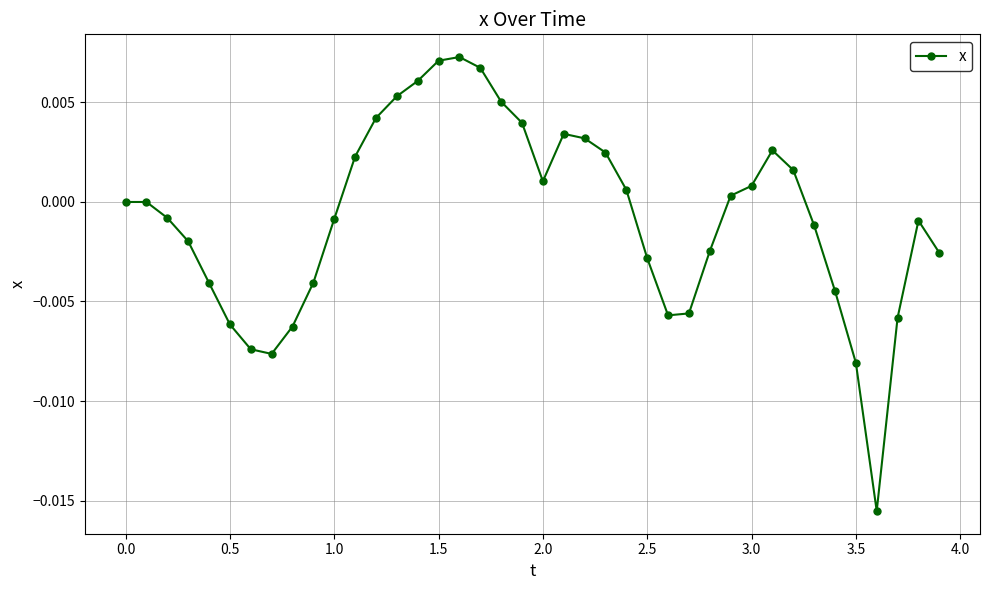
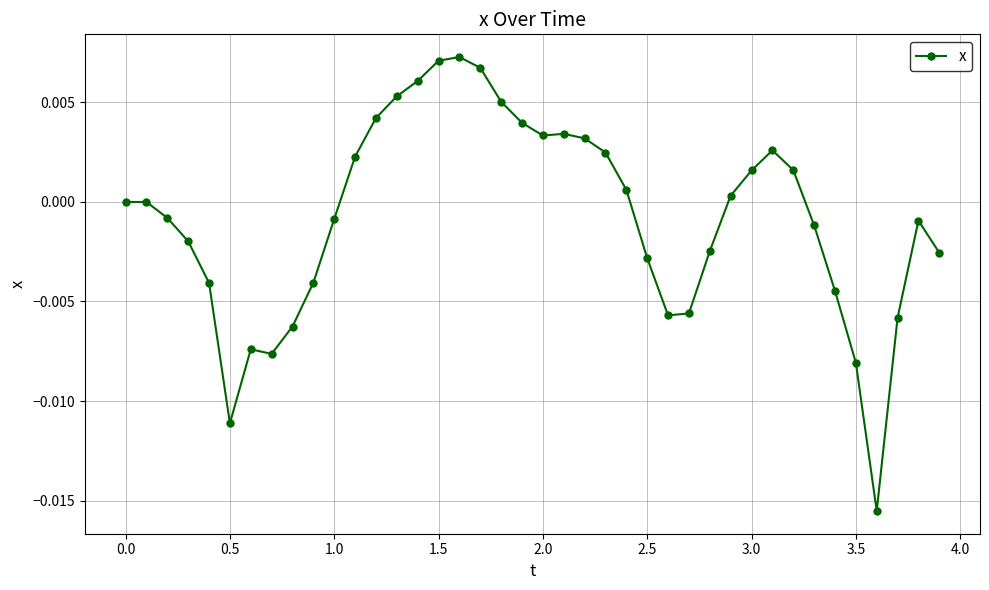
  {
    "0.0": 0.0000,
-   "0.5": -0.0062,
+   "0.5": -0.0111,
    "1.0": -0.0009,
    "1.5": 0.0071,
-   "2.0": 0.0010,
+   "2.0": 0.0033,
    "2.5": -0.0028,
-   "3.0": 0.0008,
+   "3.0": 0.0016,
    "3.5": -0.0081
  }
